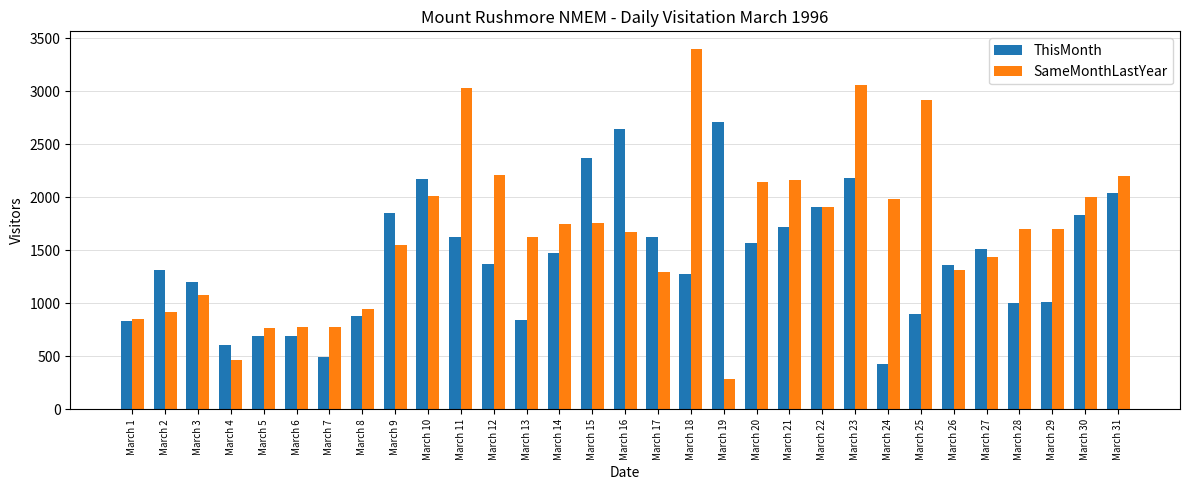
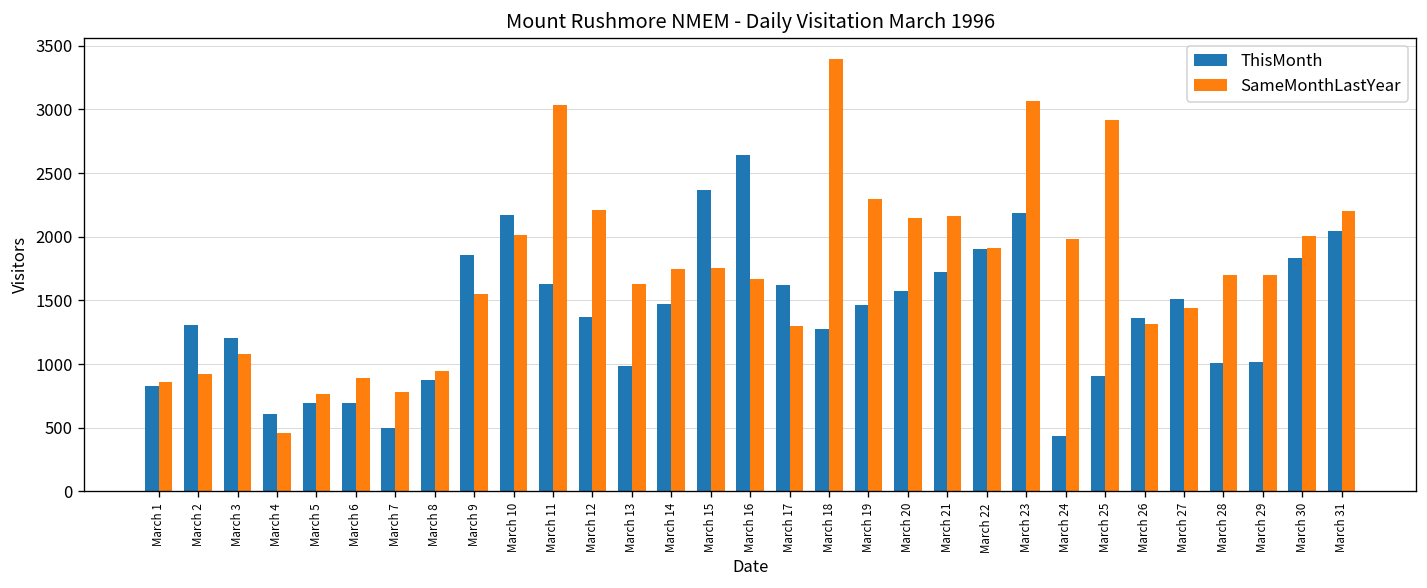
  {
    "ThisMonth": {
      "March 1": 830,
      "March 2": 1310,
      "March 3": 1200,
      "March 4": 610,
      "March 5": 700,
      "March 6": 690,
      "March 7": 500,
      "March 8": 880,
      "March 9": 1850,
      "March 10": 2170,
      "March 11": 1630,
      "March 12": 1370,
-     "March 13": 840,
+     "March 13": 990,
      "March 14": 1470,
      "March 15": 2370,
      "March 16": 2650,
      "March 17": 1620,
      "March 18": 1280,
-     "March 19": 2710,
+     "March 19": 1460,
      "March 20": 1570,
      "March 21": 1720,
      "March 22": 1910,
      "March 23": 2180,
      "March 24": 430,
      "March 25": 900,
      "March 26": 1360,
      "March 27": 1510,
      "March 28": 1010,
      "March 29": 1010,
      "March 30": 1840,
      "March 31": 2040
    },
    "SameMonthLastYear": {
      "March 1": 860,
      "March 2": 920,
      "March 3": 1080,
      "March 4": 460,
      "March 5": 770,
-     "March 6": 780,
+     "March 6": 890,
      "March 7": 780,
      "March 8": 950,
      "March 9": 1550,
      "March 10": 2020,
      "March 11": 3030,
      "March 12": 2210,
      "March 13": 1630,
      "March 14": 1750,
      "March 15": 1760,
      "March 16": 1670,
      "March 17": 1300,
      "March 18": 3390,
-     "March 19": 290,
+     "March 19": 2300,
      "March 20": 2140,
      "March 21": 2160,
      "March 22": 1910,
      "March 23": 3060,
      "March 24": 1980,
      "March 25": 2920,
      "March 26": 1310,
      "March 27": 1440,
      "March 28": 1700,
      "March 29": 1700,
      "March 30": 2010,
      "March 31": 2200
    }
  }
